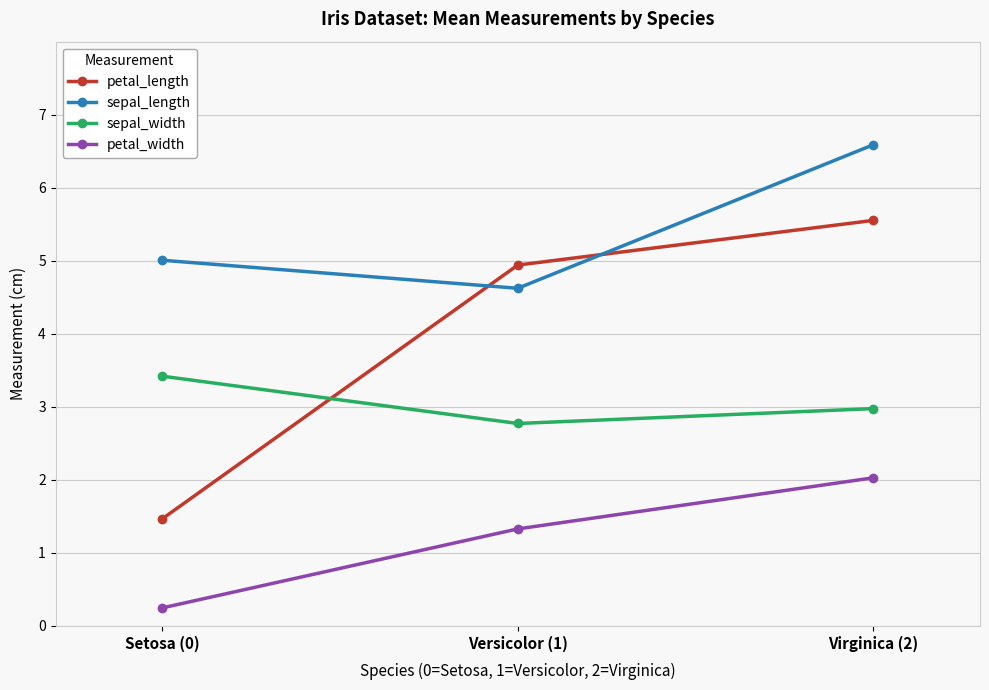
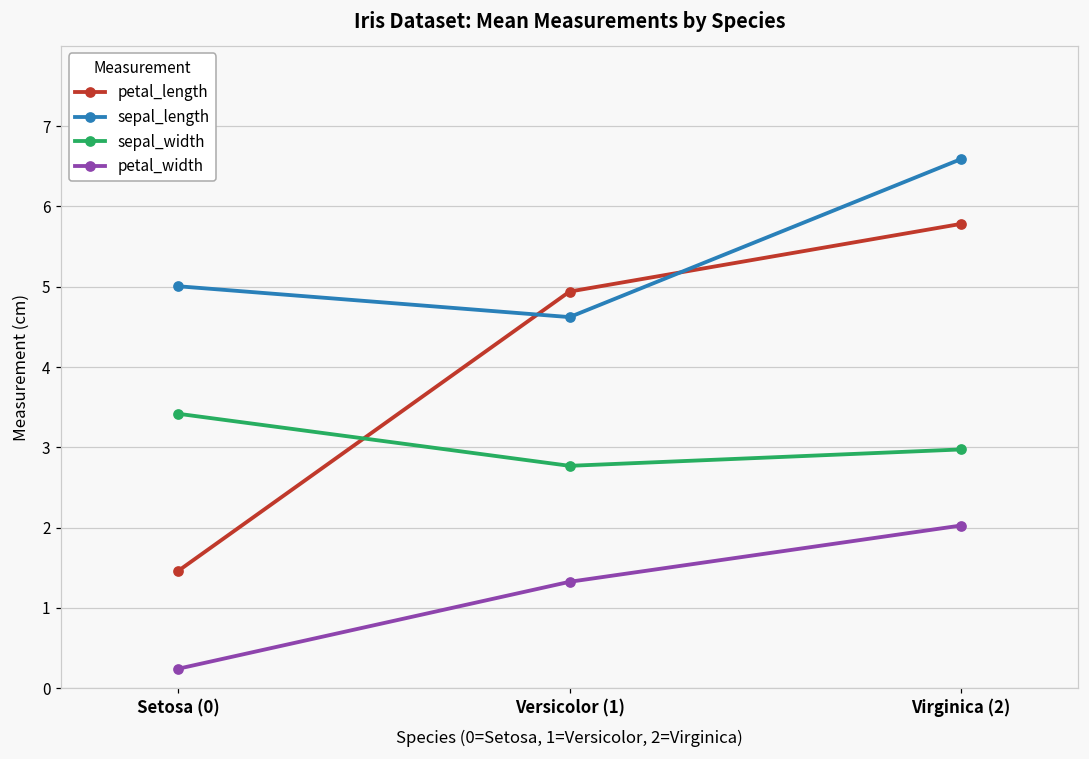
  {
    "petal_length": {
      "Setosa (0)": 1.5,
      "Versicolor (1)": 4.9,
-     "Virginica (2)": 5.6
+     "Virginica (2)": 5.8
    },
    "sepal_length": {
      "Setosa (0)": 5.0,
      "Versicolor (1)": 4.6,
      "Virginica (2)": 6.6
    },
    "sepal_width": {
      "Setosa (0)": 3.4,
      "Versicolor (1)": 2.8,
      "Virginica (2)": 3.0
    },
    "petal_width": {
      "Setosa (0)": 0.2,
      "Versicolor (1)": 1.3,
      "Virginica (2)": 2.0
    }
  }
